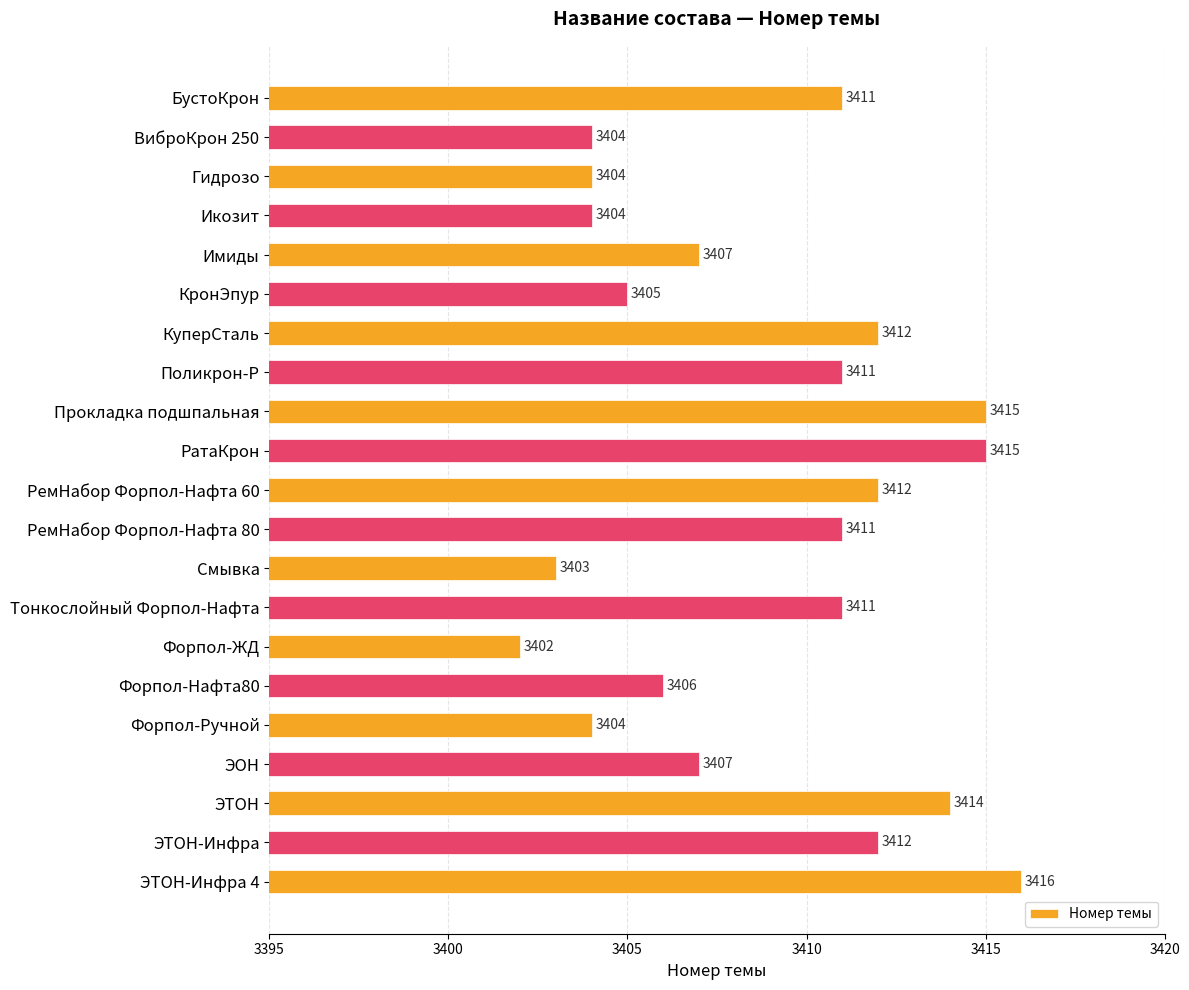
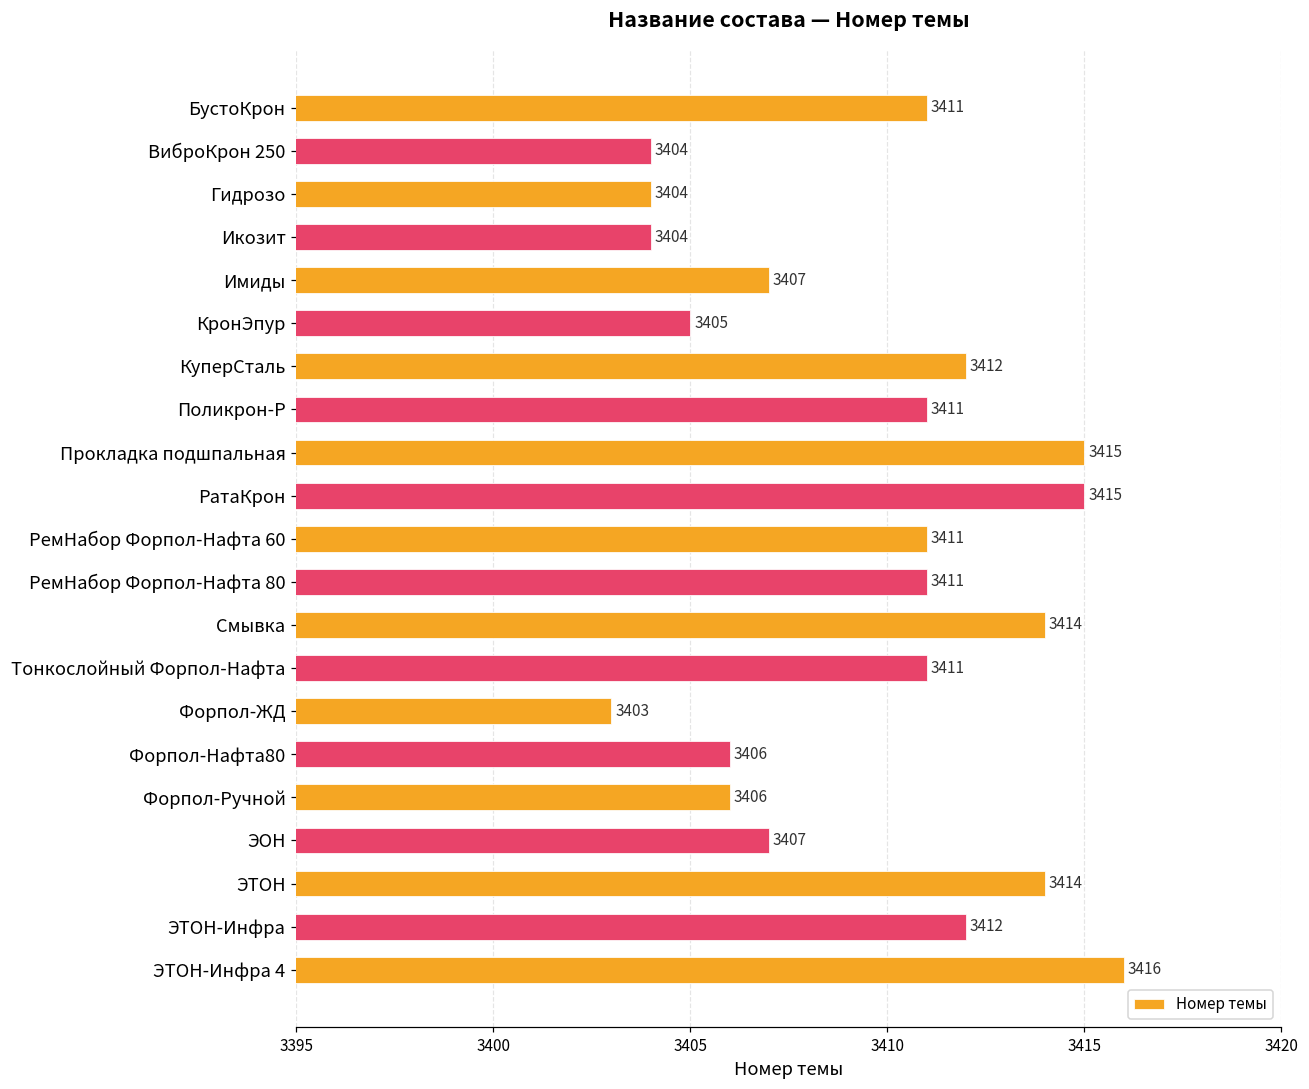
  {
    "БустоКрон": 3411,
    "ВиброКрон 250": 3404,
    "Гидрозо": 3404,
    "Икозит": 3404,
    "Имиды": 3407,
    "КронЭпур": 3405,
    "КуперСталь": 3412,
    "Поликрон-Р": 3411,
    "Прокладка подшпальная": 3415,
    "РатаКрон": 3415,
-   "РемНабор Форпол-Нафта 60": 3412,
+   "РемНабор Форпол-Нафта 60": 3411,
    "РемНабор Форпол-Нафта 80": 3411,
-   "Смывка": 3403,
+   "Смывка": 3414,
    "Тонкослойный Форпол-Нафта": 3411,
-   "Форпол-ЖД": 3402,
+   "Форпол-ЖД": 3403,
    "Форпол-Нафта80": 3406,
-   "Форпол-Ручной": 3404,
+   "Форпол-Ручной": 3406,
    "ЭОН": 3407,
    "ЭТОН": 3414,
    "ЭТОН-Инфра": 3412,
    "ЭТОН-Инфра 4": 3416
  }
